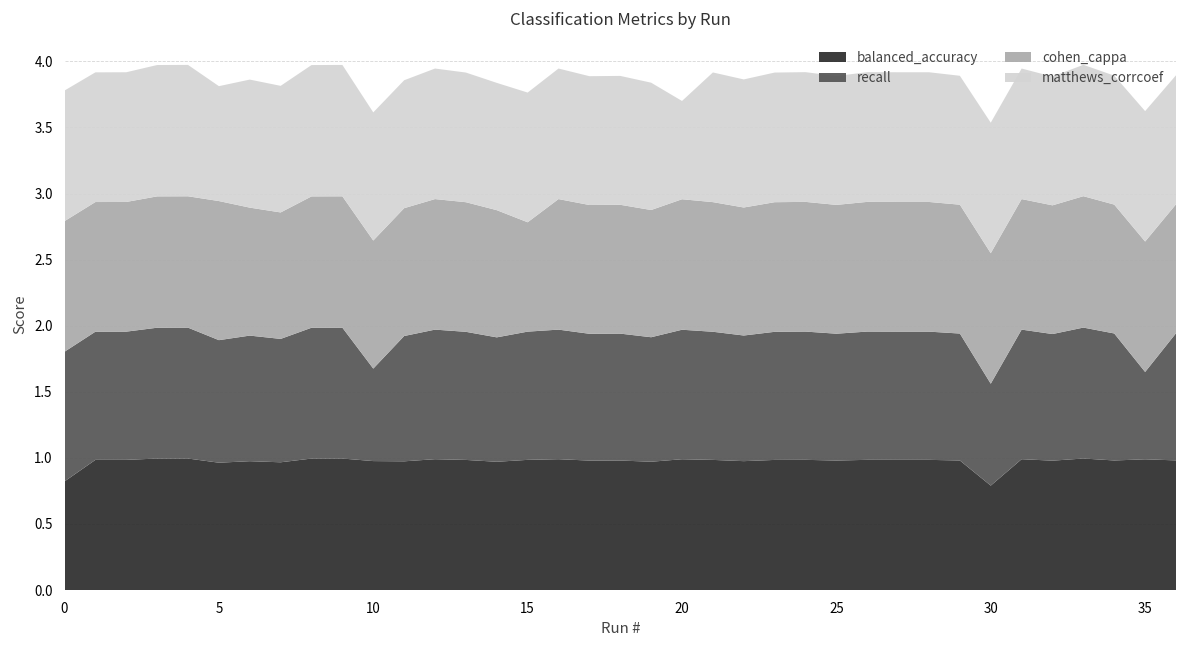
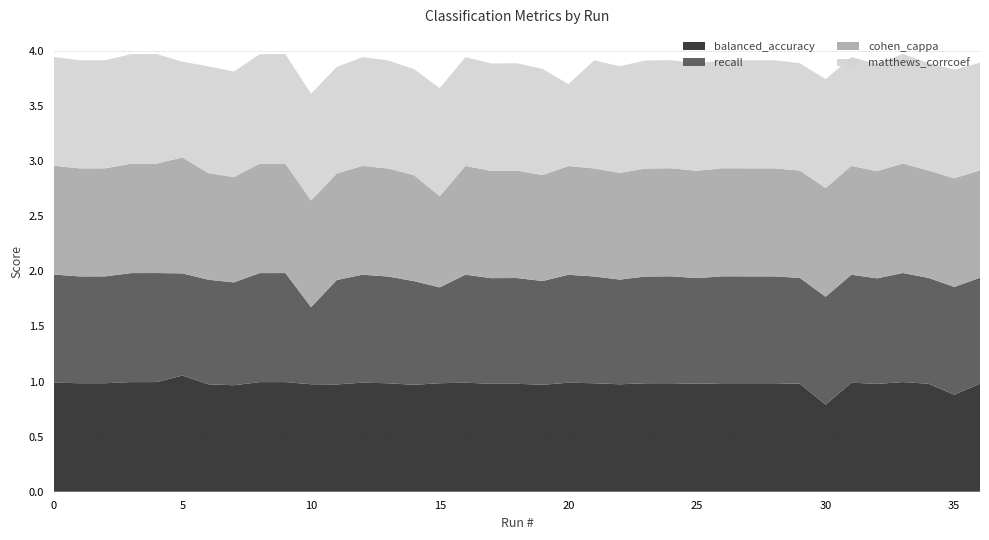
  {
    "balanced_accuracy": {
-     "0": 0.82,
-     "5": 0.96,
+     "0": 0.99,
+     "5": 1.06,
      "10": 0.98,
      "15": 0.99,
      "20": 0.99,
      "25": 0.98,
      "30": 0.79,
-     "35": 0.99
+     "35": 0.88
    },
    "recall": {
      "0": 0.98,
      "5": 0.93,
      "10": 0.70,
-     "15": 0.97,
+     "15": 0.87,
      "20": 0.98,
      "25": 0.96,
-     "30": 0.77,
-     "35": 0.66
+     "30": 0.98,
+     "35": 0.98
    },
    "cohen_cappa": {
      "0": 0.99,
      "5": 1.05,
      "10": 0.97,
      "15": 0.83,
      "20": 0.99,
      "25": 0.97,
      "30": 0.99,
      "35": 0.99
    },
    "matthews_corrcoef": {
      "0": 0.99,
      "5": 0.87,
      "10": 0.97,
      "15": 0.98,
      "20": 0.74,
      "25": 0.97,
      "30": 0.99,
      "35": 0.99
    }
  }
